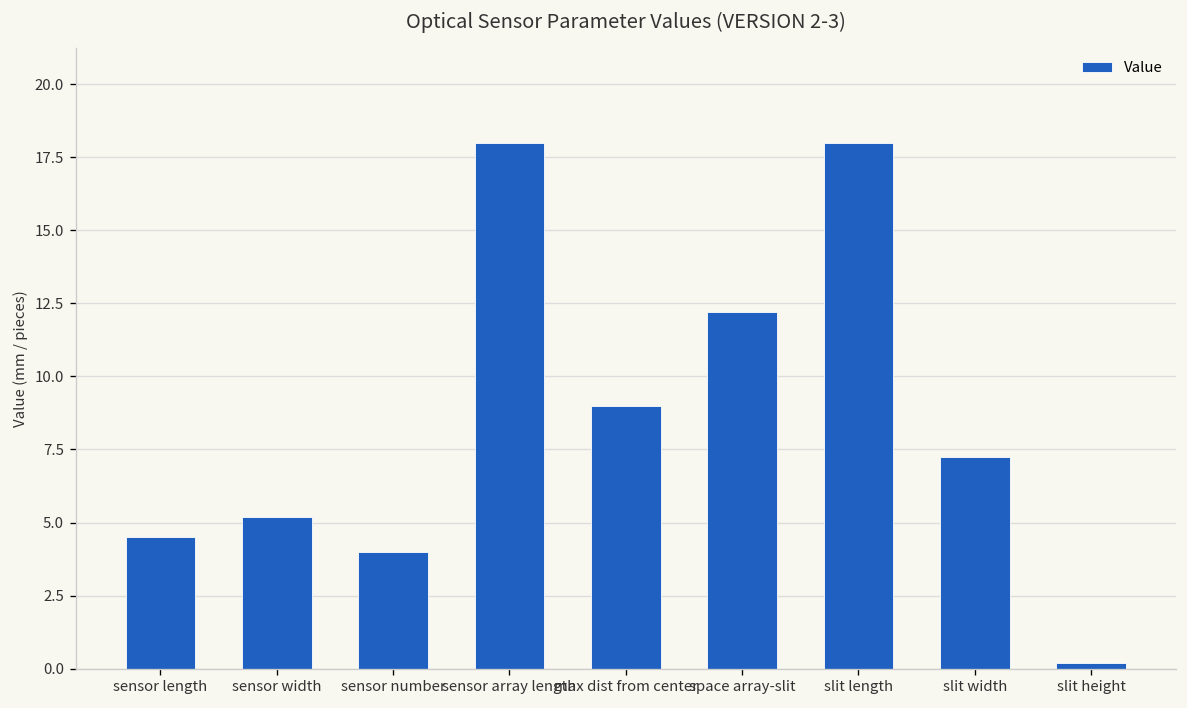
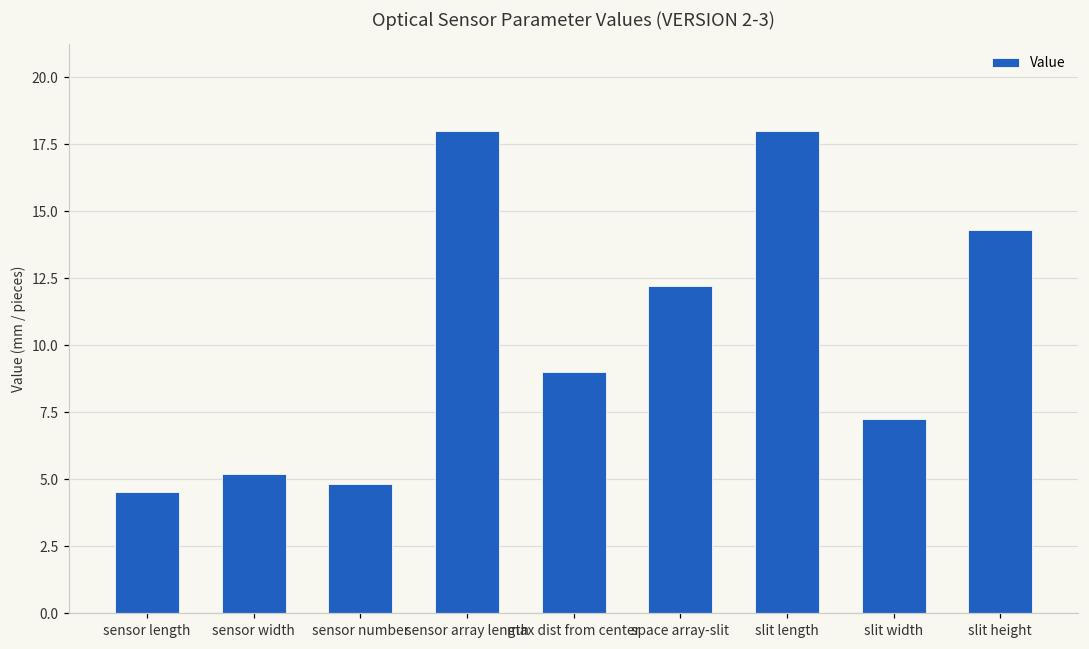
  {
    "sensor length": 4.5,
    "sensor width": 5.2,
-   "sensor number": 4.0,
+   "sensor number": 4.8,
    "space array-slit": 12.2,
    "slit length": 18.0,
    "slit width": 7.2,
-   "slit height": 0.2
+   "slit height": 14.3
  }
